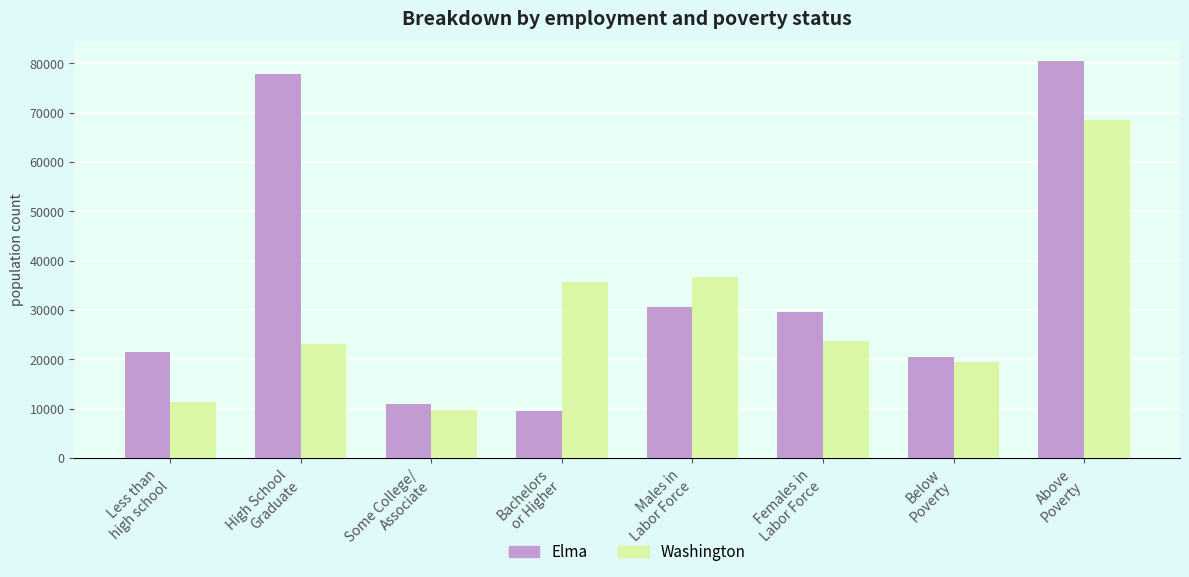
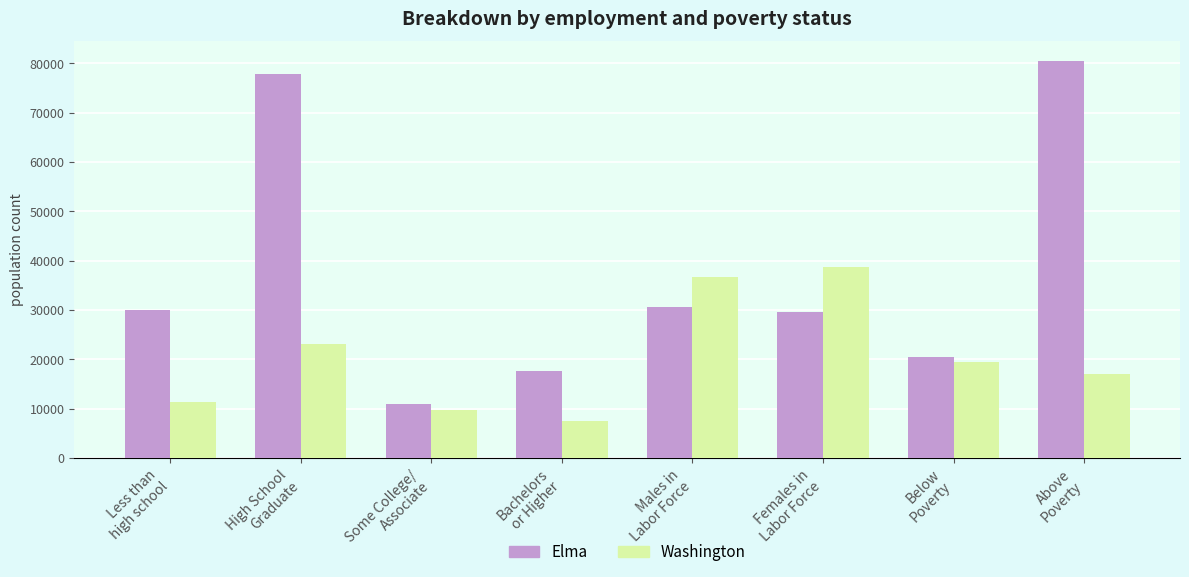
  {
    "Elma": {
-     "Less than high school": 22000,
+     "Less than high school": 30000,
      "High School Graduate": 78000,
      "Some College/ Associate": 11000,
-     "Bachelors or Higher": 10000,
+     "Bachelors or Higher": 18000,
      "Males in Labor Force": 31000,
      "Females in Labor Force": 30000,
      "Below Poverty": 20000,
      "Above Poverty": 80000
    },
    "Washington": {
      "Less than high school": 11000,
      "High School Graduate": 23000,
      "Some College/ Associate": 10000,
-     "Bachelors or Higher": 36000,
+     "Bachelors or Higher": 7000,
      "Males in Labor Force": 37000,
-     "Females in Labor Force": 24000,
+     "Females in Labor Force": 39000,
      "Below Poverty": 19000,
-     "Above Poverty": 69000
+     "Above Poverty": 17000
    }
  }
